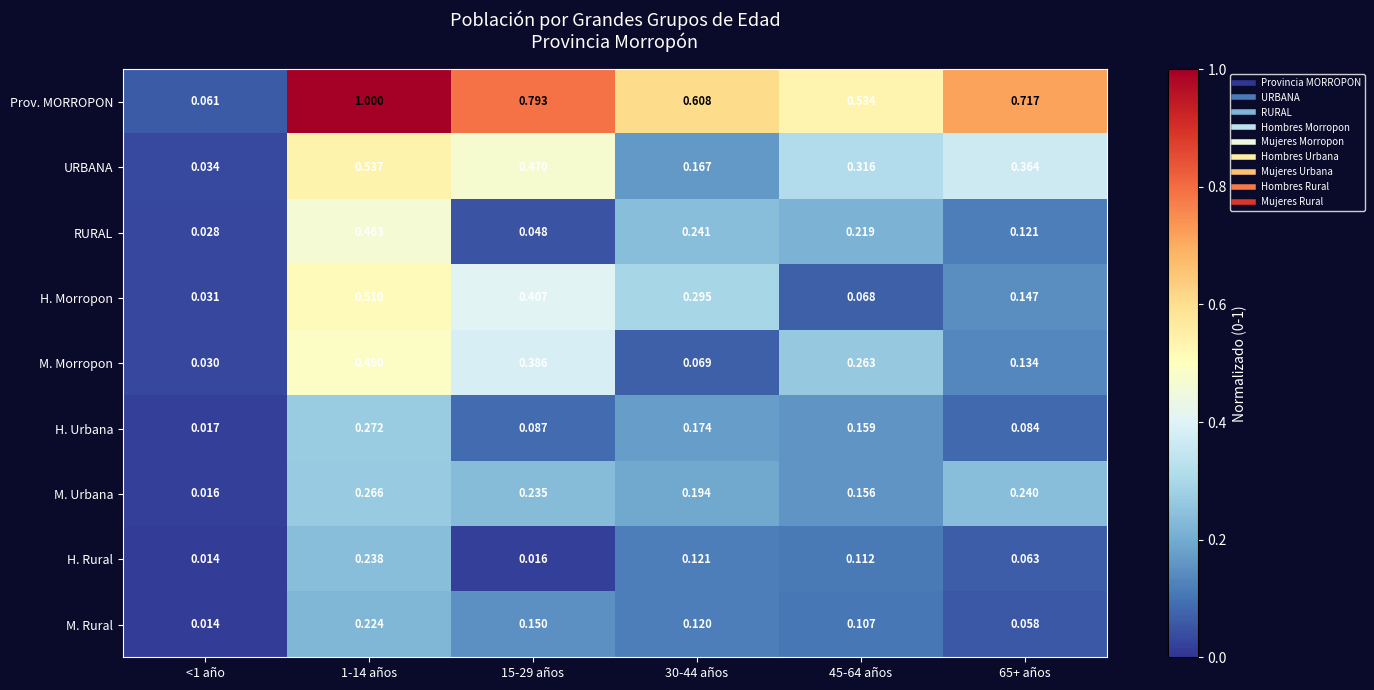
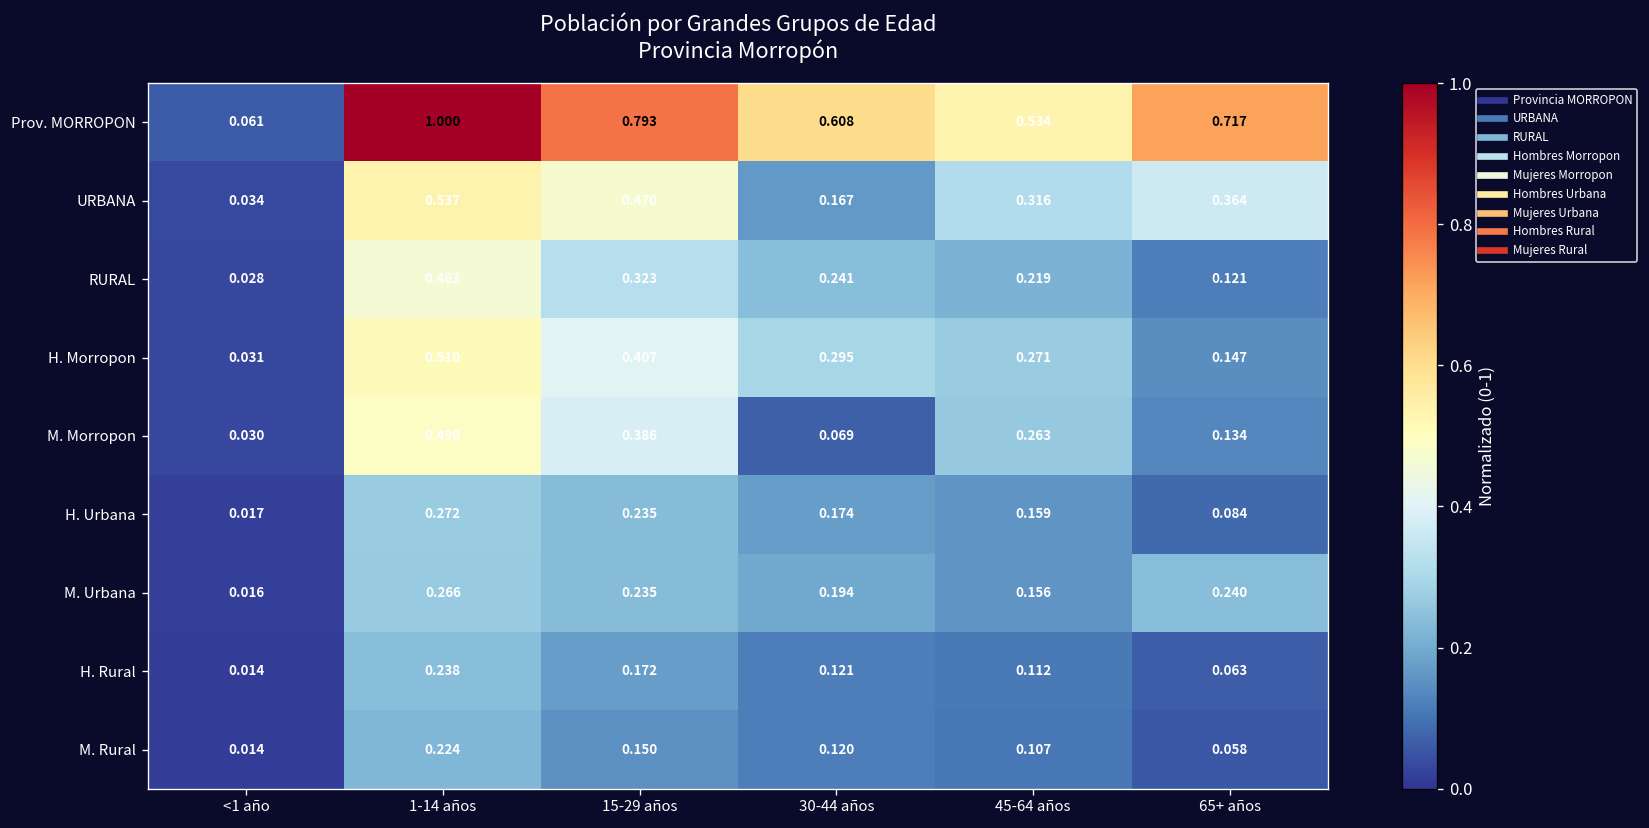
  {
    "Prov. MORROPON": {
      "<1 año": 0.061,
      "1-14 años": 1.000,
      "15-29 años": 0.793,
      "30-44 años": 0.608,
      "45-64 años": 0.534,
      "65+ años": 0.717
    },
    "URBANA": {
      "<1 año": 0.034,
      "1-14 años": 0.537,
      "15-29 años": 0.470,
      "30-44 años": 0.167,
      "45-64 años": 0.316,
      "65+ años": 0.364
    },
    "RURAL": {
      "<1 año": 0.028,
-     "15-29 años": 0.048,
+     "15-29 años": 0.323,
      "30-44 años": 0.241,
      "45-64 años": 0.219,
      "65+ años": 0.121
    },
    "H. Morropon": {
      "<1 año": 0.031,
      "1-14 años": 0.510,
      "30-44 años": 0.295,
-     "45-64 años": 0.068,
+     "45-64 años": 0.271,
      "65+ años": 0.147
    },
    "M. Morropon": {
      "<1 año": 0.030,
      "1-14 años": 0.490,
      "30-44 años": 0.069,
      "45-64 años": 0.263,
      "65+ años": 0.134
    },
    "H. Urbana": {
      "<1 año": 0.017,
      "1-14 años": 0.272,
-     "15-29 años": 0.087,
+     "15-29 años": 0.235,
      "30-44 años": 0.174,
      "45-64 años": 0.159,
      "65+ años": 0.084
    },
    "M. Urbana": {
      "<1 año": 0.016,
      "1-14 años": 0.266,
      "15-29 años": 0.235,
      "30-44 años": 0.194,
      "45-64 años": 0.156,
      "65+ años": 0.240
    },
    "H. Rural": {
      "<1 año": 0.014,
      "1-14 años": 0.238,
-     "15-29 años": 0.016,
+     "15-29 años": 0.172,
      "30-44 años": 0.121,
      "45-64 años": 0.112,
      "65+ años": 0.063
    },
    "M. Rural": {
      "<1 año": 0.014,
      "1-14 años": 0.224,
      "15-29 años": 0.150,
      "30-44 años": 0.120,
      "45-64 años": 0.107,
      "65+ años": 0.058
    }
  }
